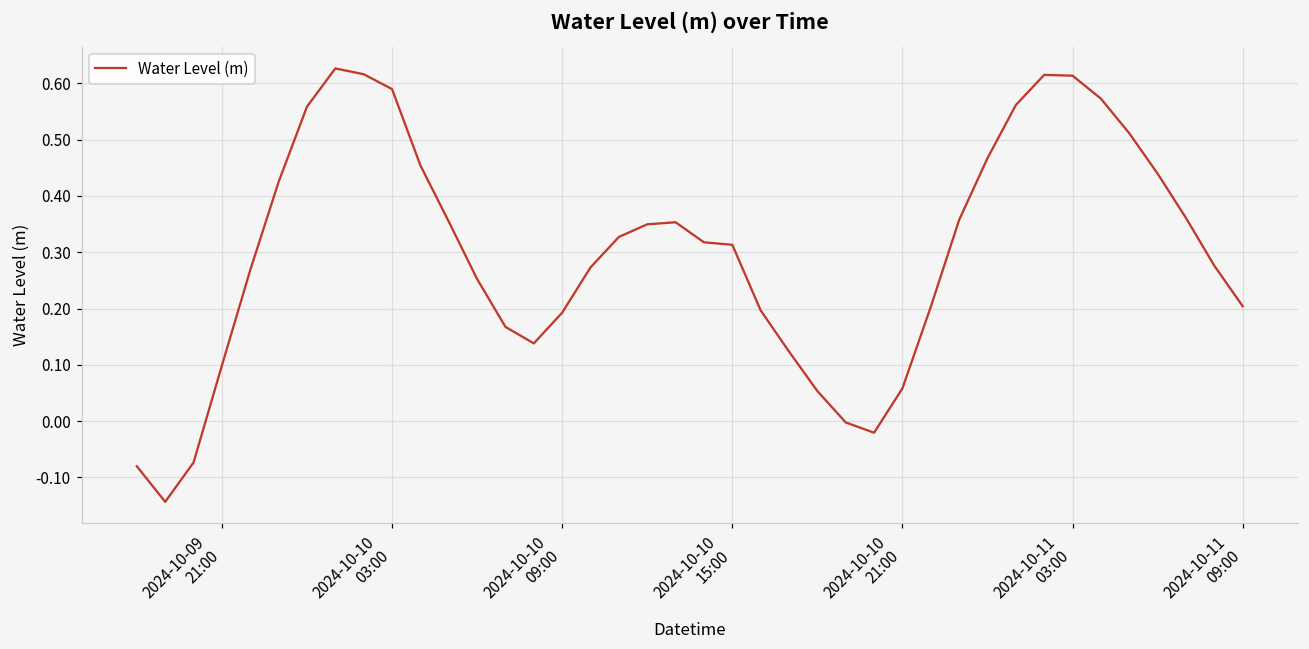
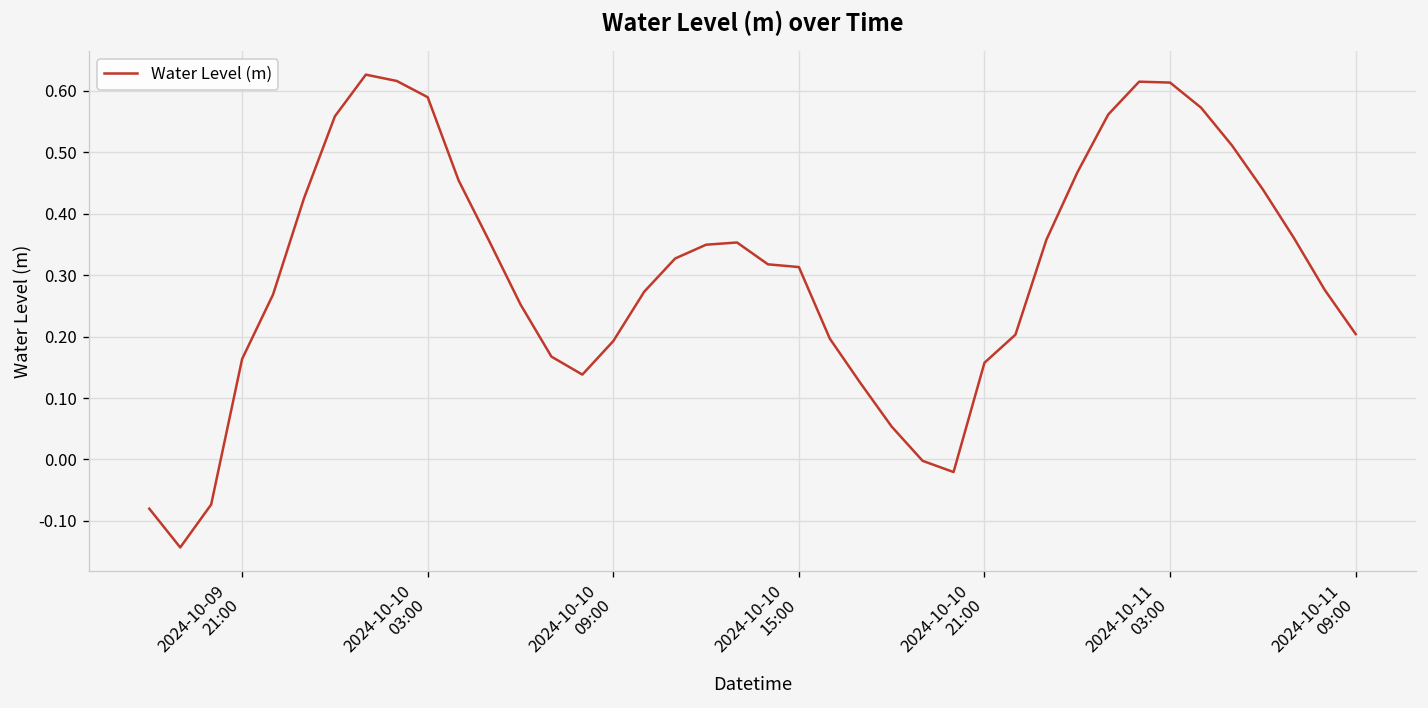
  {
-   "2024-10-09 21:00": 0.10,
+   "2024-10-09 21:00": 0.16,
    "2024-10-10 03:00": 0.59,
    "2024-10-10 09:00": 0.19,
    "2024-10-10 15:00": 0.31,
-   "2024-10-10 21:00": 0.06,
+   "2024-10-10 21:00": 0.16,
    "2024-10-11 03:00": 0.61,
    "2024-10-11 09:00": 0.20
  }
